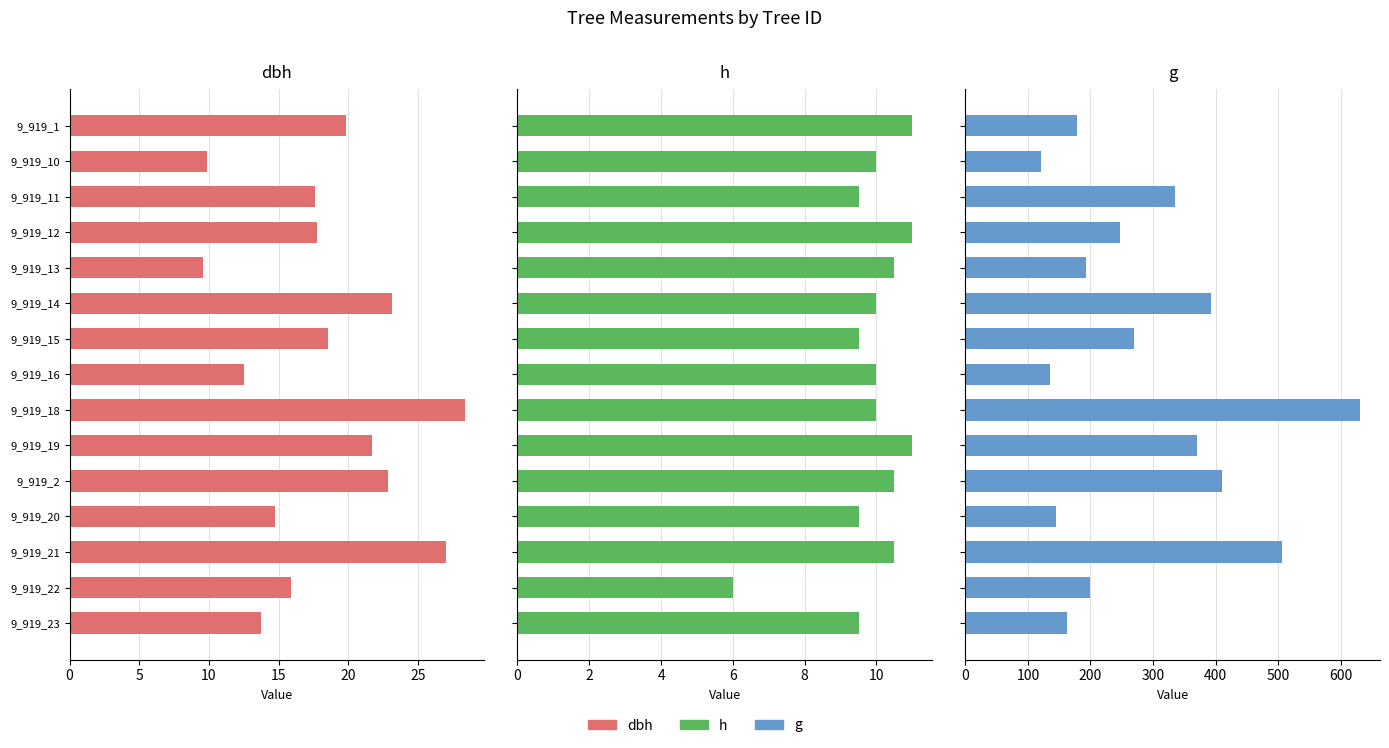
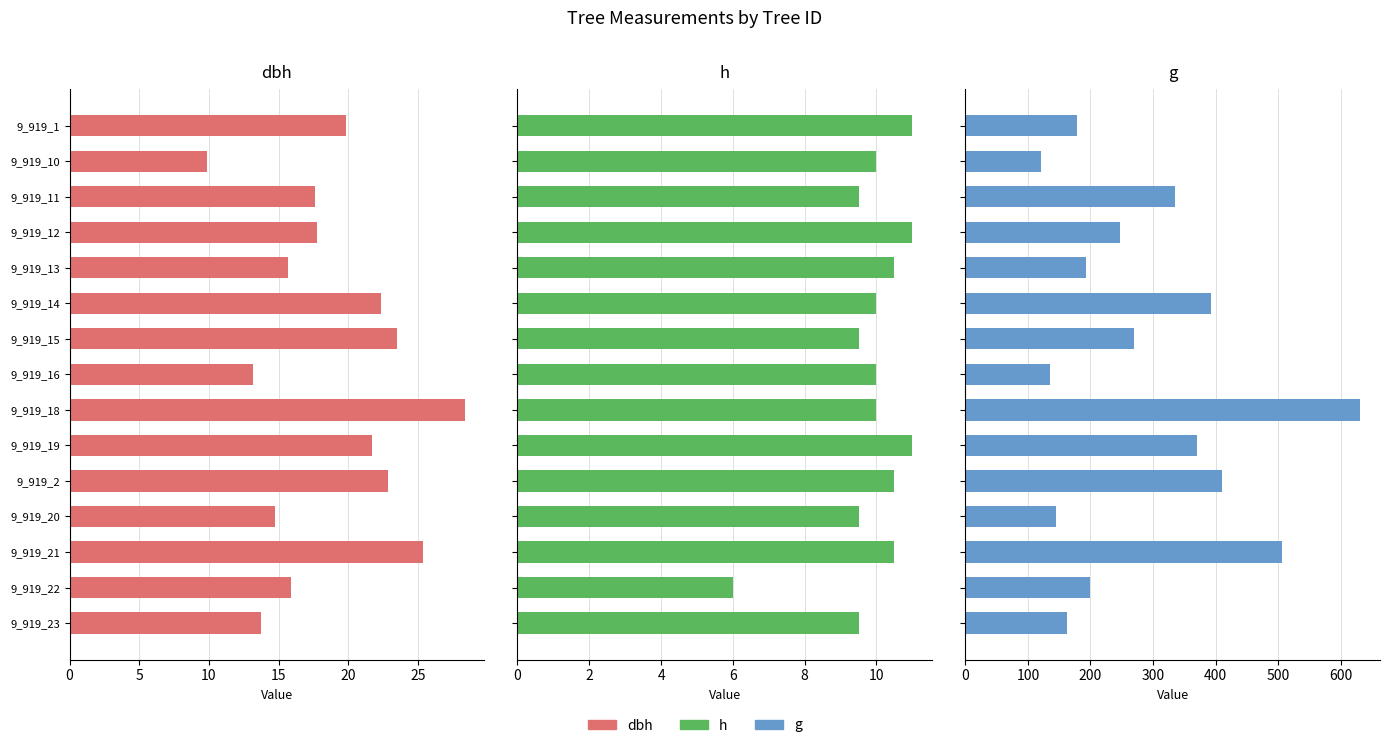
  {
    "dbh": {
      "9_919_1": 19.8,
      "9_919_10": 9.9,
      "9_919_11": 17.6,
      "9_919_12": 17.8,
-     "9_919_13": 9.6,
-     "9_919_14": 23.2,
-     "9_919_15": 18.6,
-     "9_919_16": 12.5,
+     "9_919_13": 15.7,
+     "9_919_14": 22.4,
+     "9_919_15": 23.5,
+     "9_919_16": 13.2,
      "9_919_18": 28.4,
      "9_919_19": 21.7,
      "9_919_2": 22.9,
      "9_919_20": 14.7,
-     "9_919_21": 27.0,
+     "9_919_21": 25.4,
      "9_919_22": 15.9,
      "9_919_23": 13.7
    }
  }
